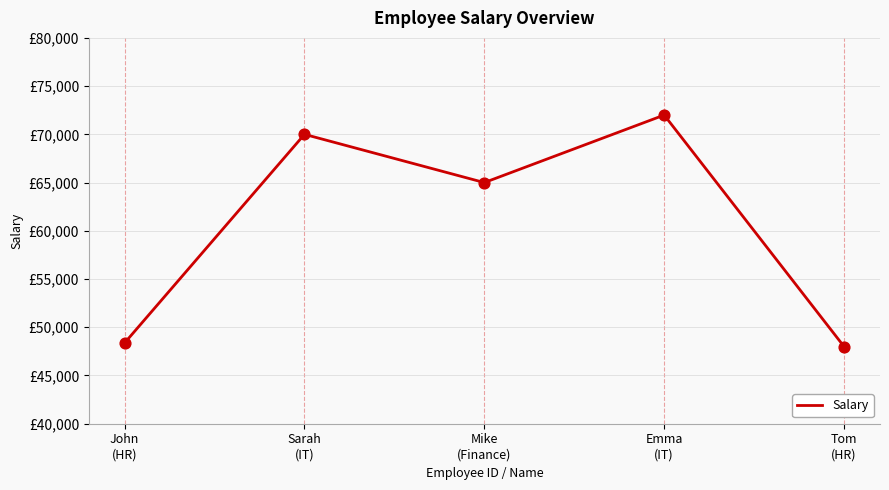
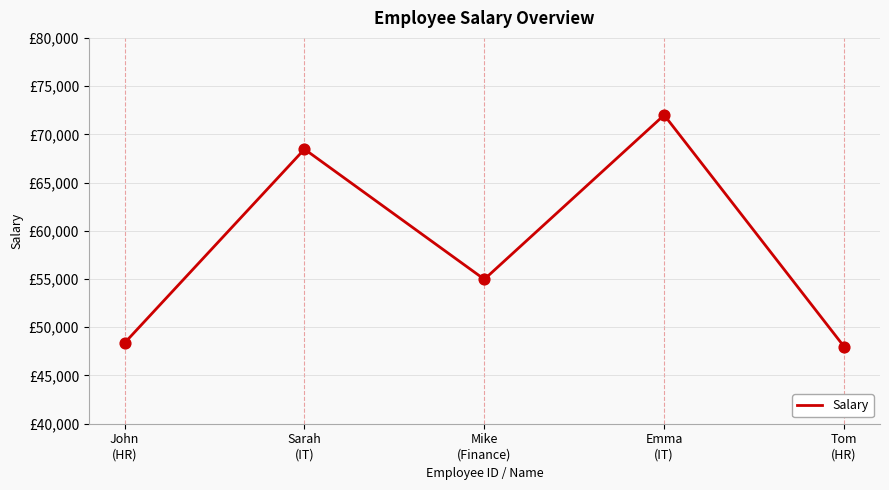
  {
    "John (HR)": "£48,000",
-   "Sarah (IT)": "£70,000",
-   "Mike (Finance)": "£65,000",
+   "Sarah (IT)": "£68,000",
+   "Mike (Finance)": "£55,000",
    "Emma (IT)": "£72,000",
    "Tom (HR)": "£48,000"
  }
